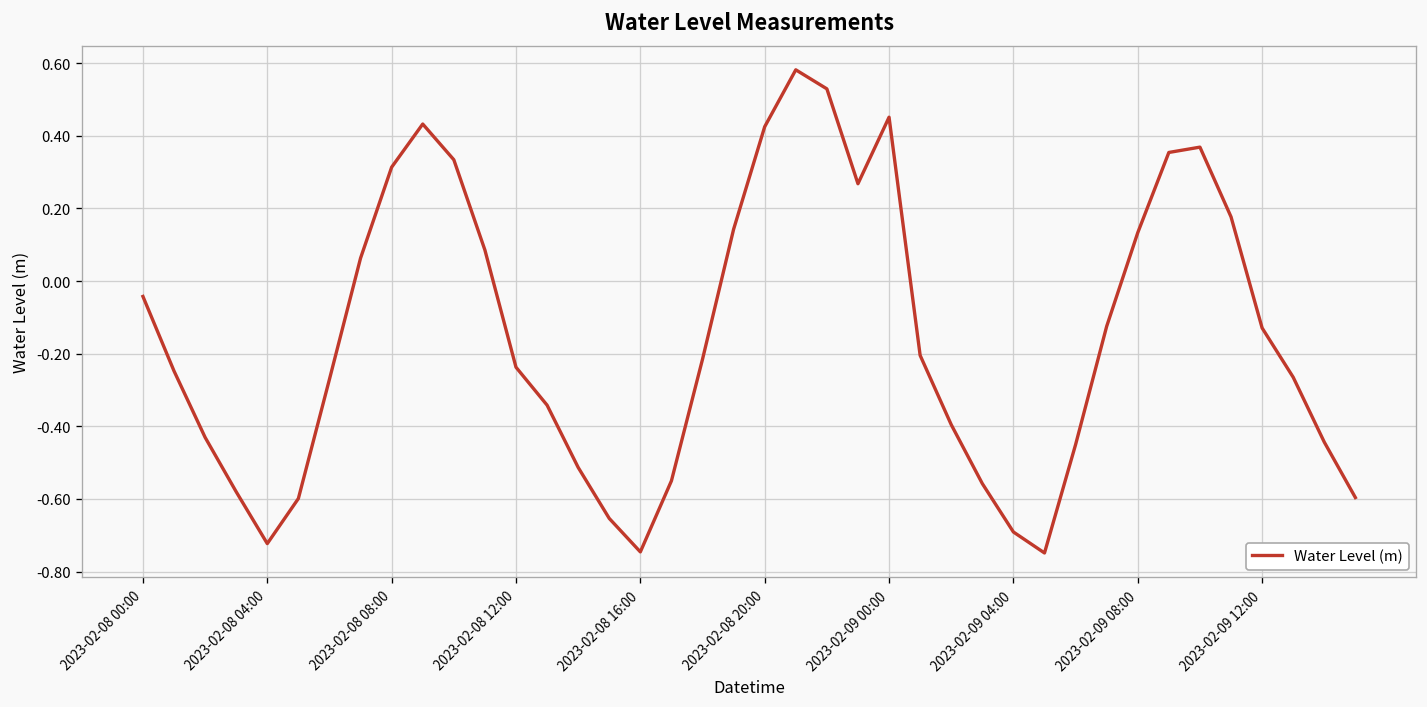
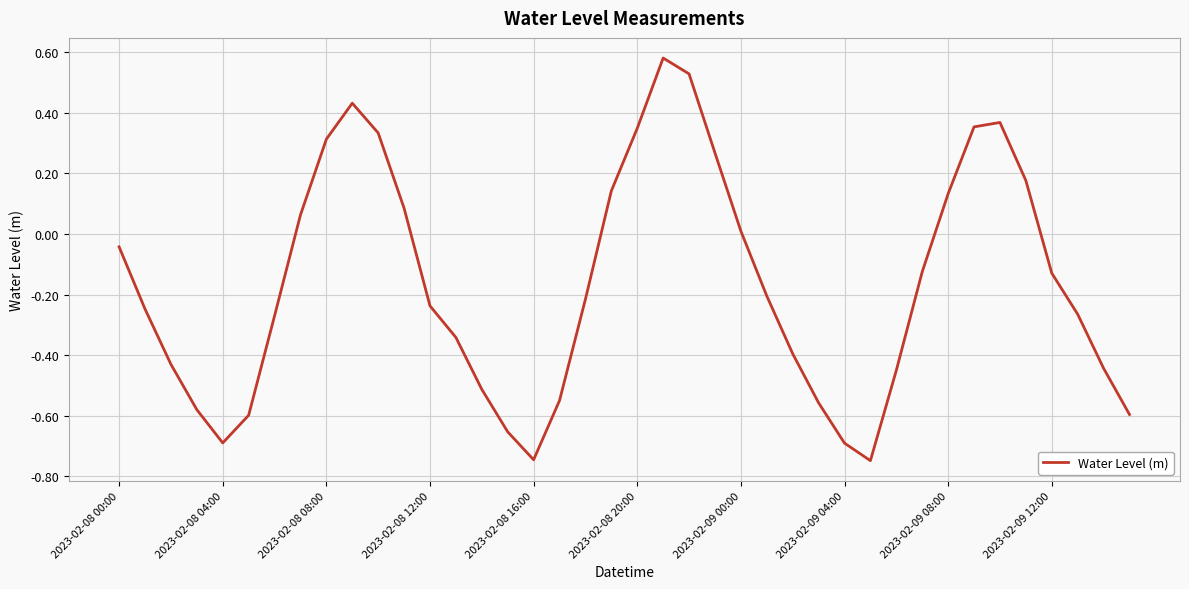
  {
    "2023-02-08 00:00": -0.04,
-   "2023-02-08 04:00": -0.72,
+   "2023-02-08 04:00": -0.69,
    "2023-02-08 08:00": 0.31,
    "2023-02-08 12:00": -0.24,
    "2023-02-08 16:00": -0.75,
-   "2023-02-08 20:00": 0.42,
-   "2023-02-09 00:00": 0.45,
+   "2023-02-08 20:00": 0.35,
+   "2023-02-09 00:00": 0.01,
    "2023-02-09 04:00": -0.69,
    "2023-02-09 08:00": 0.13,
    "2023-02-09 12:00": -0.13
  }
